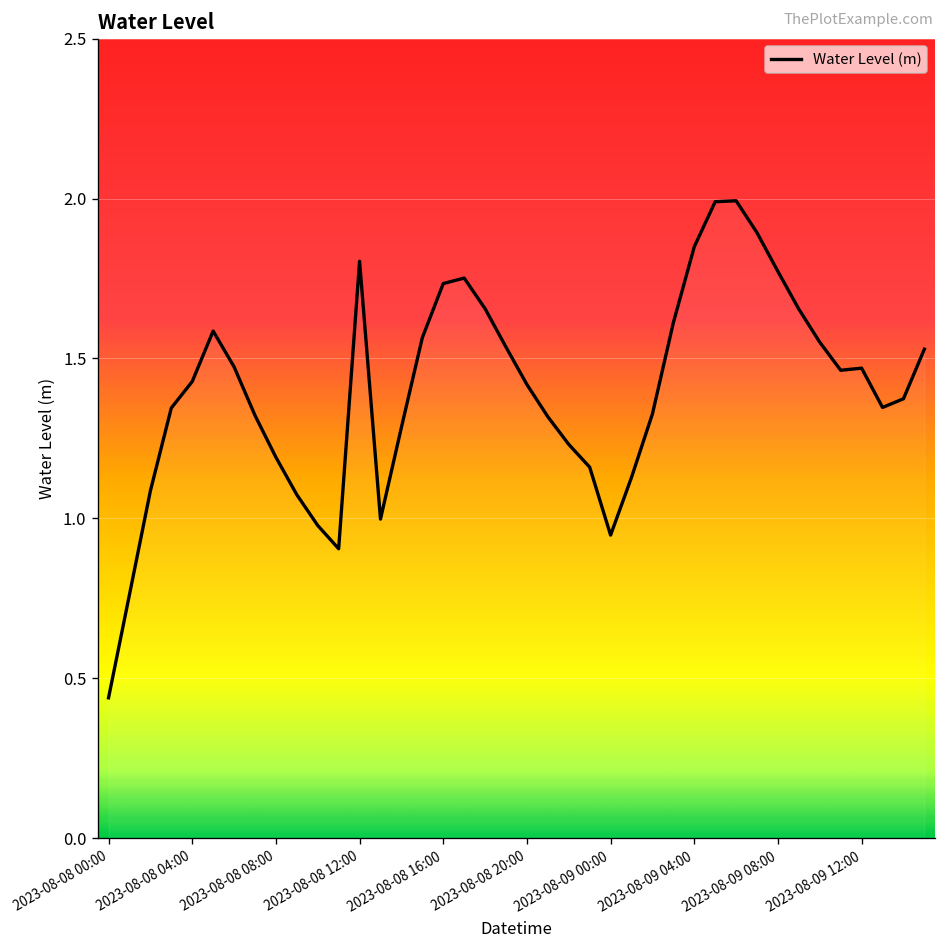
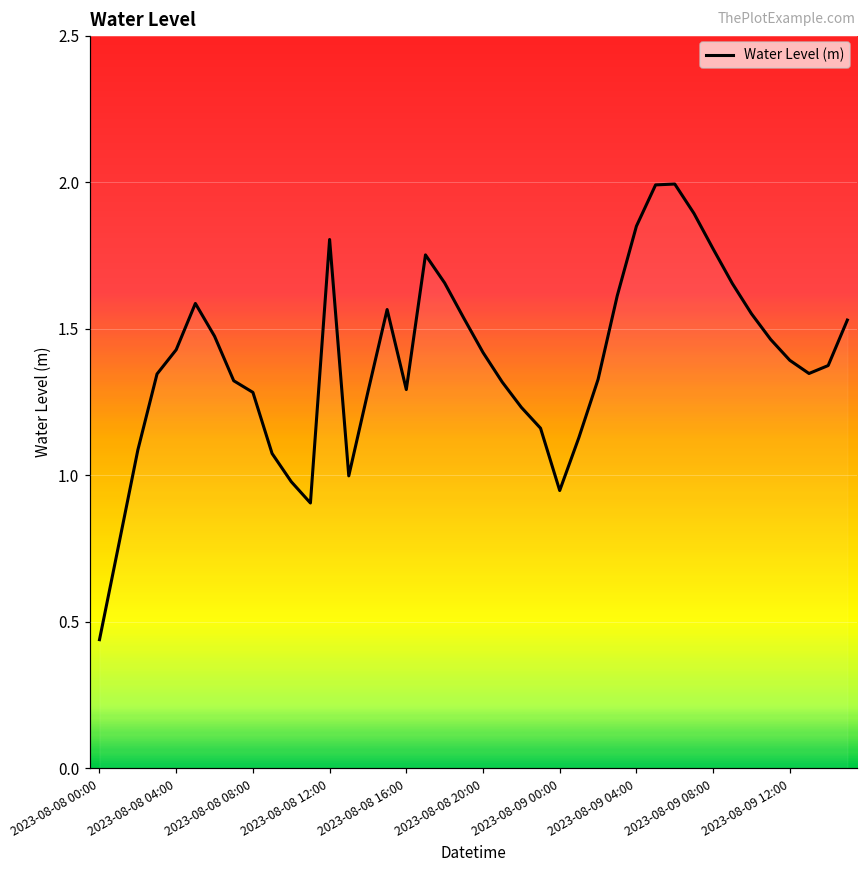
  {
    "2023-08-08 00:00": 0.44,
    "2023-08-08 04:00": 1.43,
-   "2023-08-08 08:00": 1.19,
+   "2023-08-08 08:00": 1.28,
    "2023-08-08 12:00": 1.80,
-   "2023-08-08 16:00": 1.73,
+   "2023-08-08 16:00": 1.29,
    "2023-08-08 20:00": 1.42,
    "2023-08-09 00:00": 0.95,
    "2023-08-09 04:00": 1.85,
    "2023-08-09 08:00": 1.77,
-   "2023-08-09 12:00": 1.47
+   "2023-08-09 12:00": 1.39
  }
